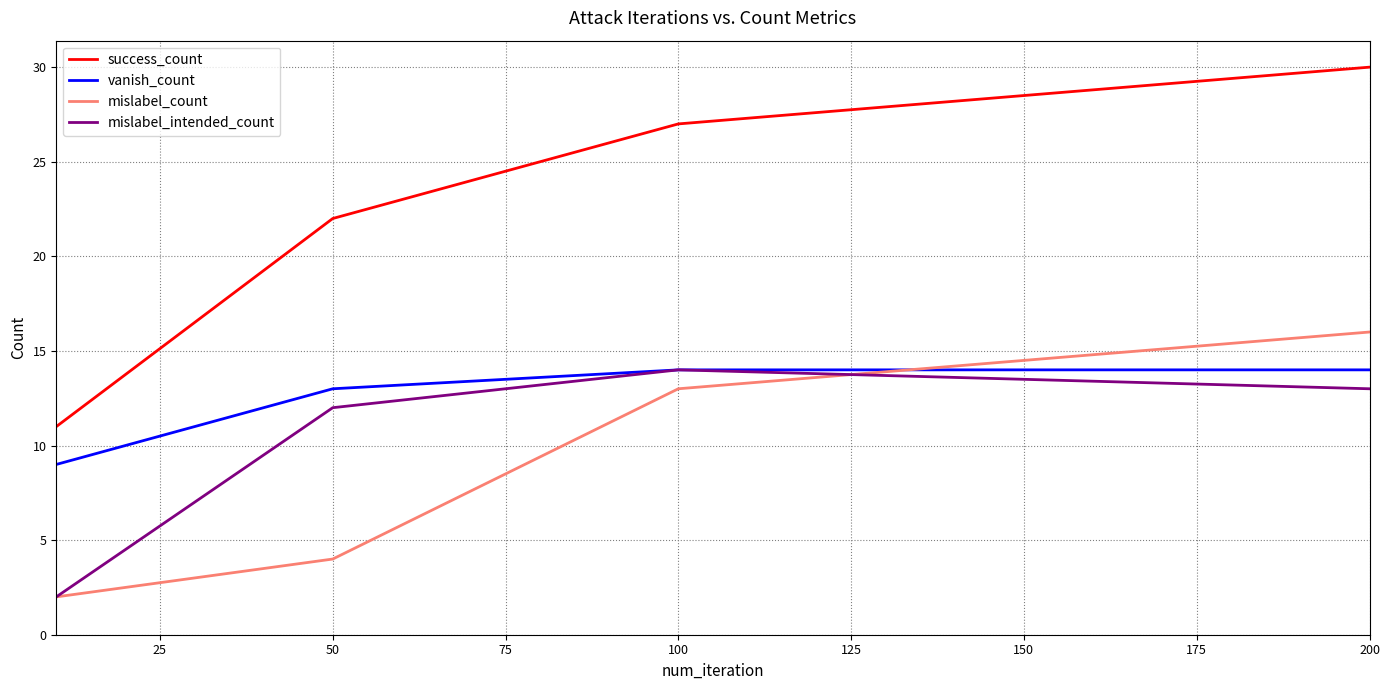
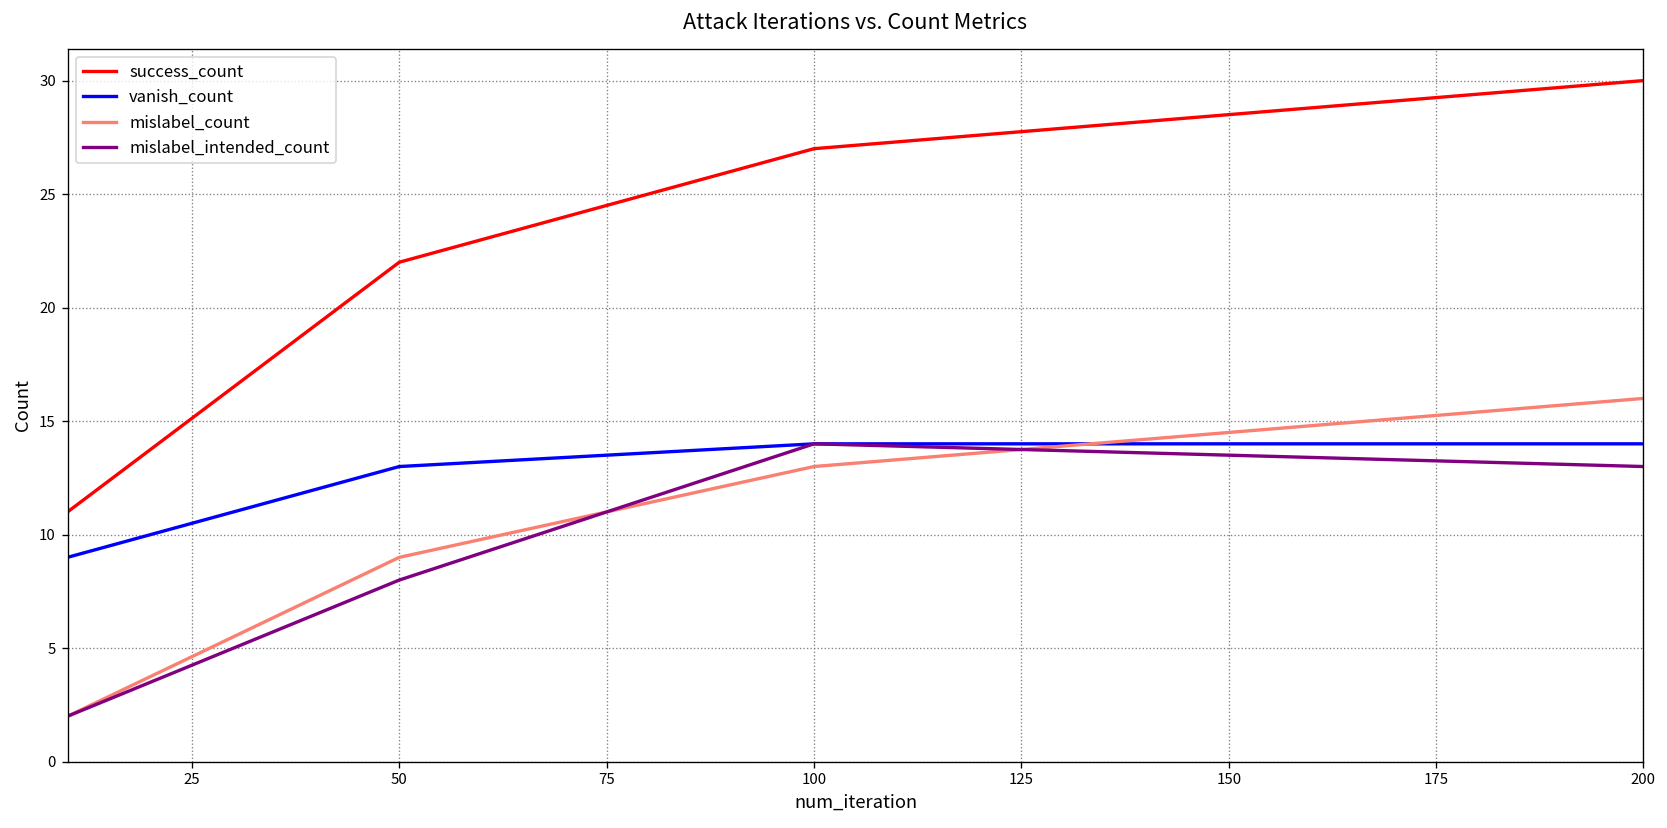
  {
    "success_count": {
      "50": 22,
      "100": 27,
      "200": 30
    },
    "vanish_count": {
      "50": 13,
      "200": 14
    },
    "mislabel_count": {
-     "50": 4,
+     "50": 9,
      "100": 13,
      "200": 16
    },
    "mislabel_intended_count": {
-     "50": 12,
+     "50": 8,
      "200": 13
    }
  }
